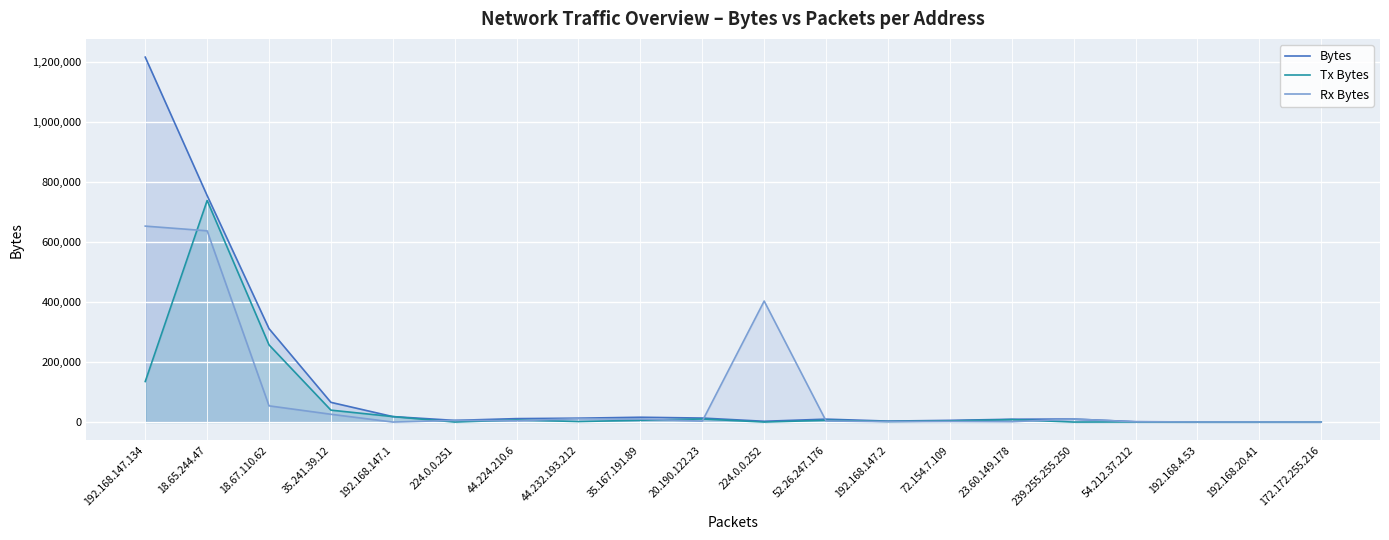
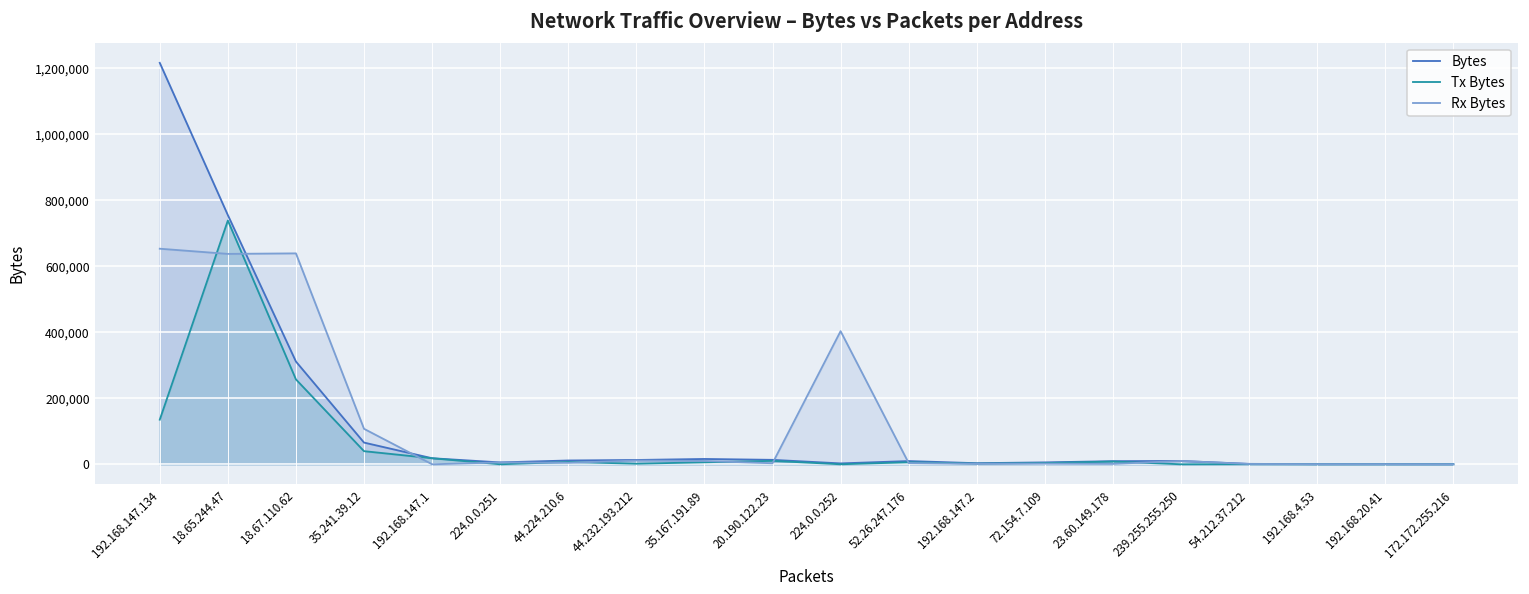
  {
    "Rx Bytes": {
      "192.168.147.134": "650,000",
      "18.65.244.47": "640,000",
-     "18.67.110.62": "50,000",
-     "35.241.39.12": "30,000",
+     "18.67.110.62": "640,000",
+     "35.241.39.12": "110,000",
      "192.168.147.1": "0",
      "224.0.0.252": "400,000"
    }
  }
